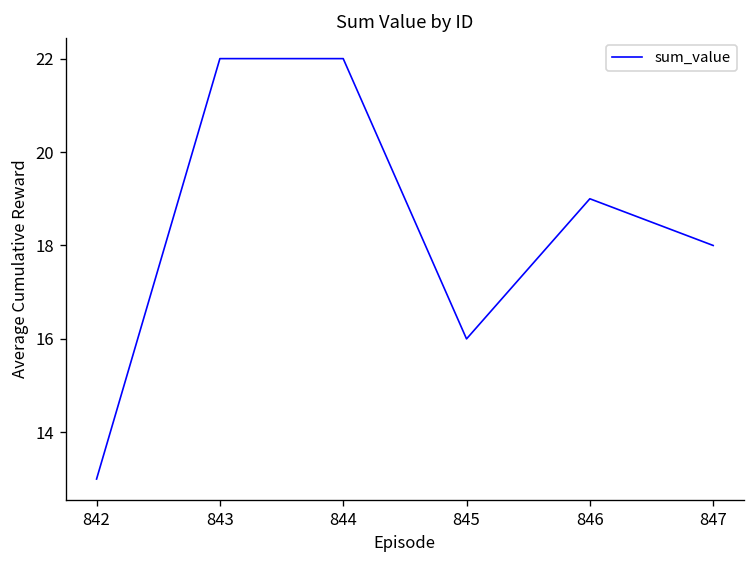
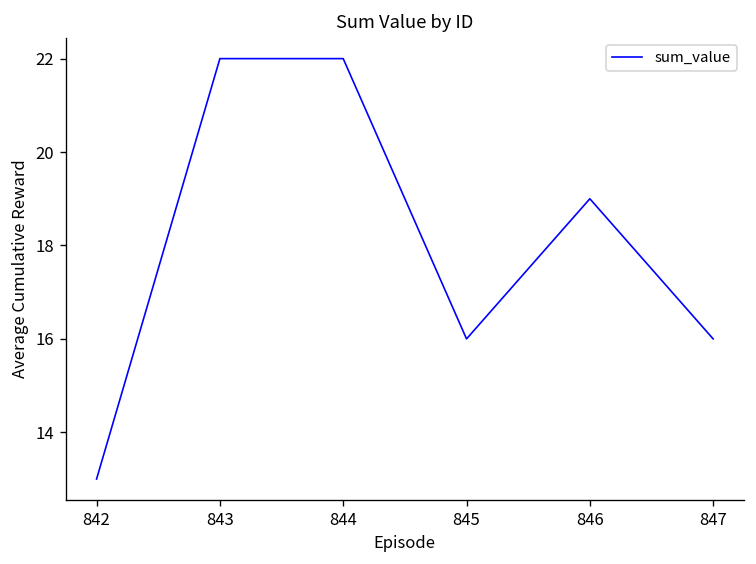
  {
    "842": 13,
    "843": 22,
    "844": 22,
    "845": 16,
    "846": 19,
-   "847": 18
+   "847": 16
  }
